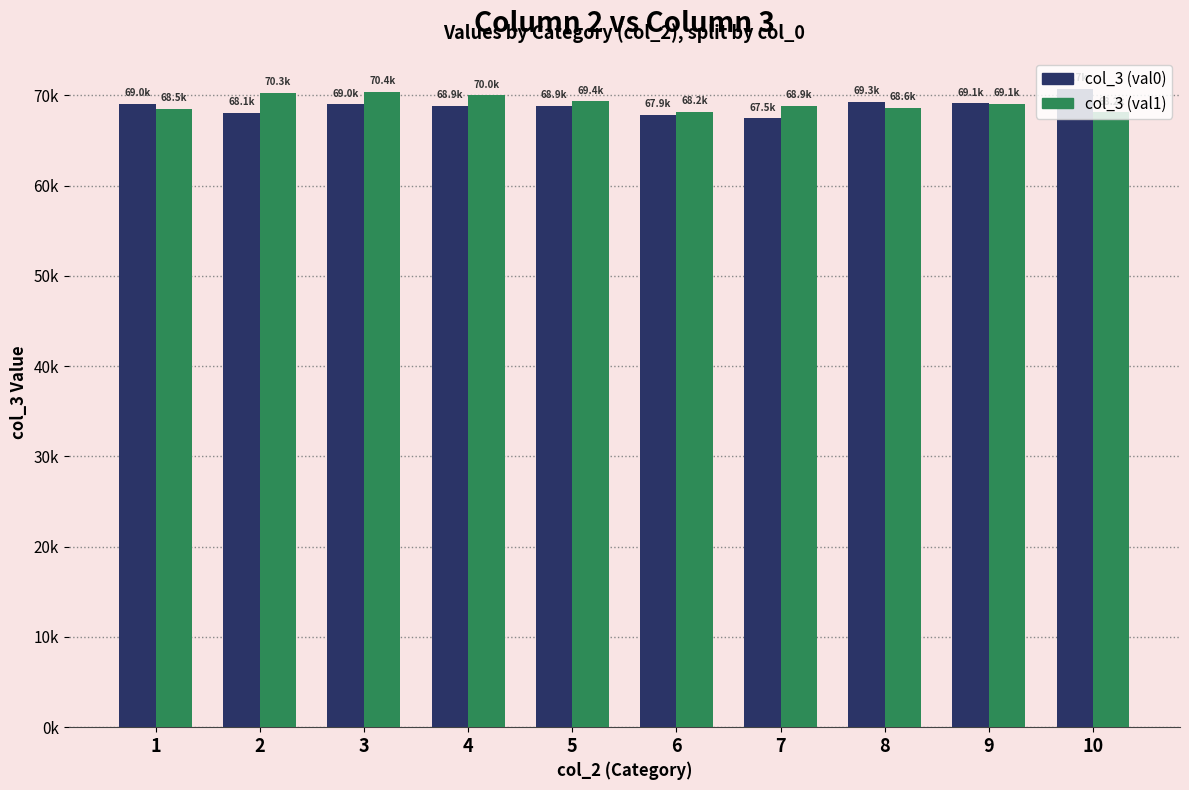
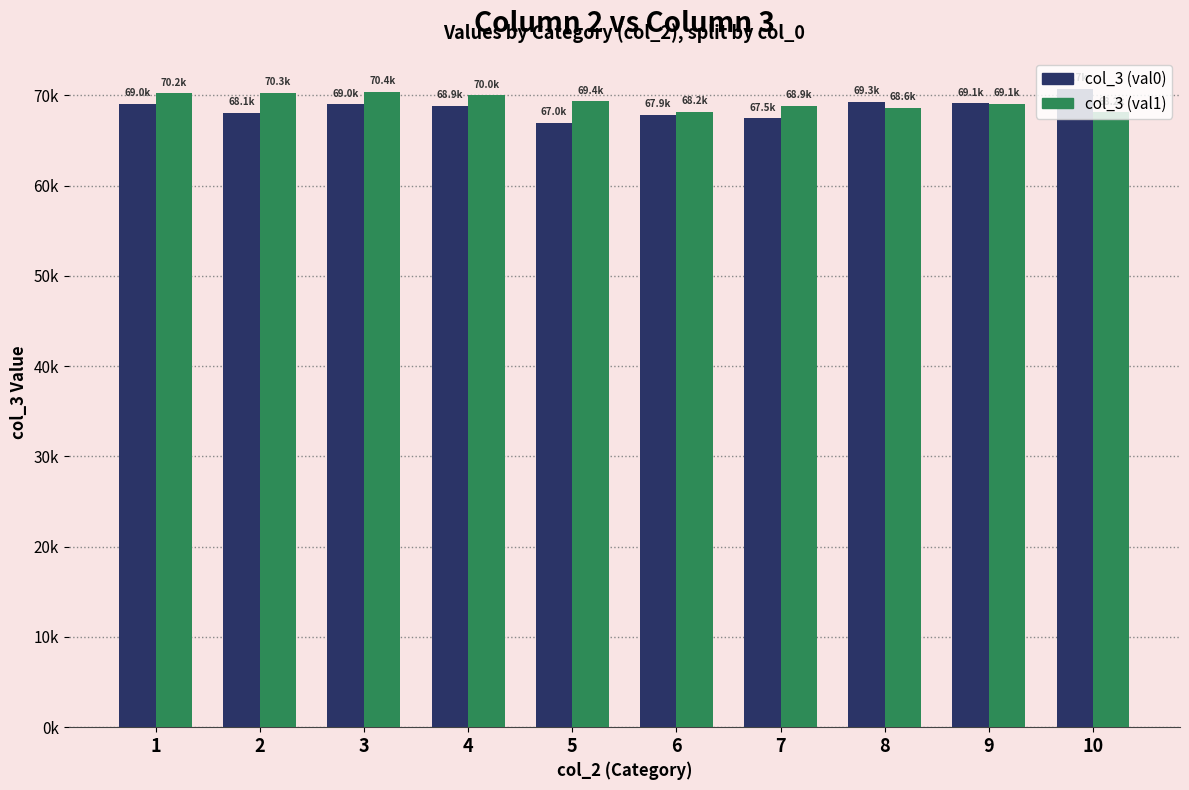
  {
    "col_3 (val0)": {
      "1": "69.0k",
      "2": "68.1k",
      "3": "69.0k",
      "4": "68.9k",
-     "5": "68.9k",
+     "5": "67.0k",
      "6": "67.9k",
      "7": "67.5k",
      "8": "69.3k",
      "9": "69.1k"
    },
    "col_3 (val1)": {
-     "1": "68.5k",
+     "1": "70.2k",
      "2": "70.3k",
      "3": "70.4k",
      "4": "70.0k",
      "5": "69.4k",
      "6": "68.2k",
      "7": "68.9k",
      "8": "68.6k",
      "9": "69.1k"
    }
  }
